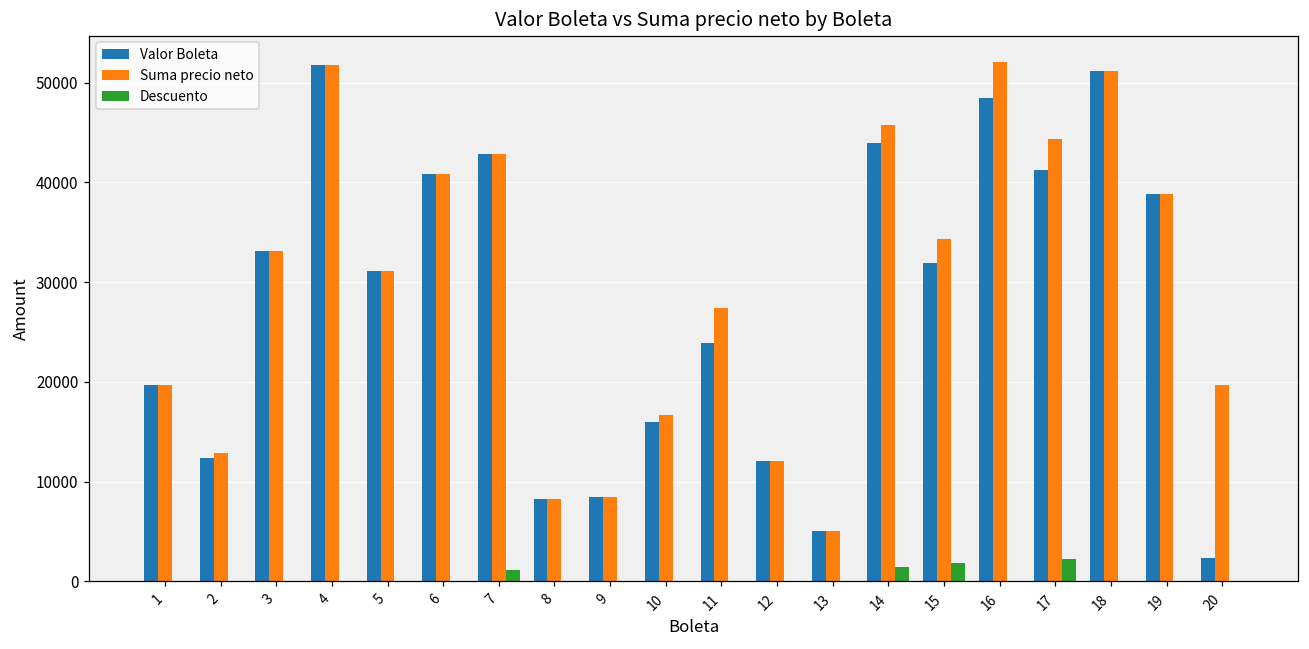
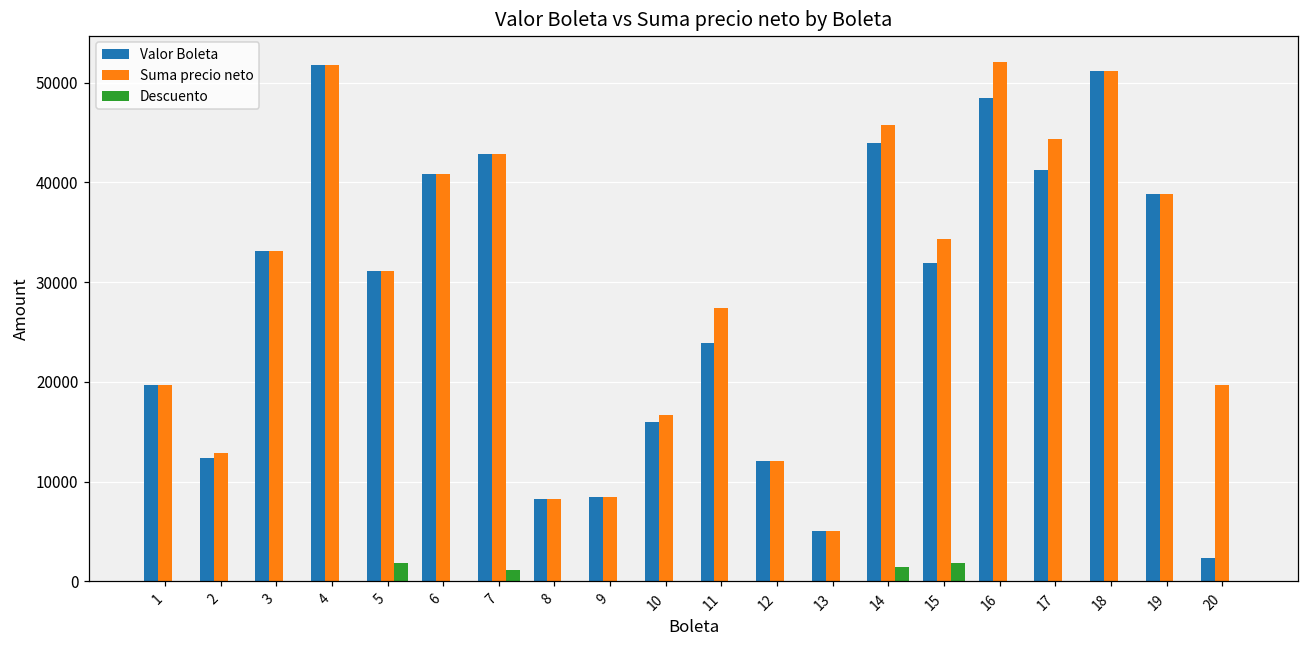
  {
    "Valor Boleta": {
      "1": 20000,
      "2": 12000,
      "3": 33000,
      "4": 52000,
      "5": 31000,
      "6": 41000,
      "7": 43000,
      "8": 8000,
      "9": 8000,
      "10": 16000,
      "11": 24000,
      "12": 12000,
      "13": 5000,
      "14": 44000,
      "15": 32000,
      "16": 48000,
      "17": 41000,
      "18": 51000,
      "19": 39000,
      "20": 2000
    },
    "Suma precio neto": {
      "1": 20000,
      "2": 13000,
      "3": 33000,
      "4": 52000,
      "5": 31000,
      "6": 41000,
      "7": 43000,
      "8": 8000,
      "9": 8000,
      "10": 17000,
      "11": 27000,
      "12": 12000,
      "13": 5000,
      "14": 46000,
      "15": 34000,
      "16": 52000,
      "17": 44000,
      "18": 51000,
      "19": 39000,
      "20": 20000
    },
    "Descuento": {
      "1": 0,
      "3": 0,
      "4": 0,
-     "5": 0,
+     "5": 2000,
      "6": 0,
      "7": 1000,
      "8": 0,
      "9": 0,
      "12": 0,
      "13": 0,
      "14": 1000,
      "15": 2000,
-     "17": 2000,
+     "17": 0,
      "18": 0,
      "19": 0
    }
  }
